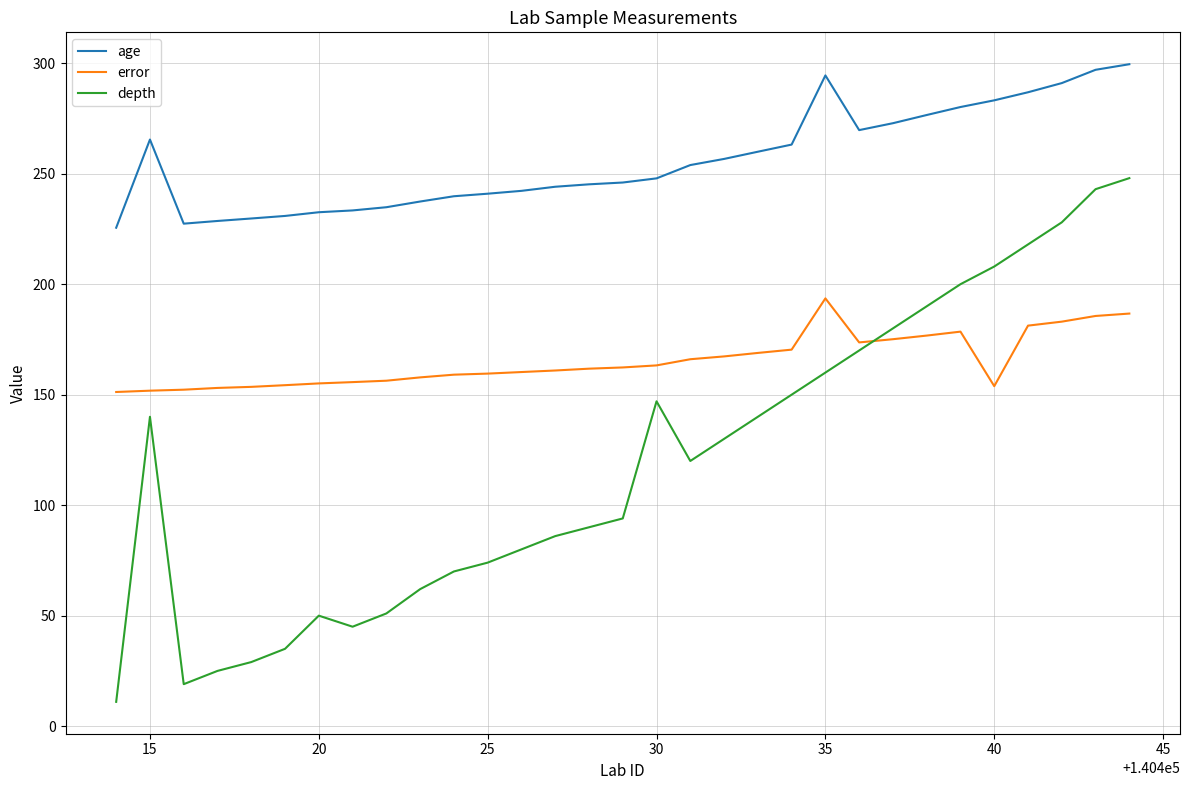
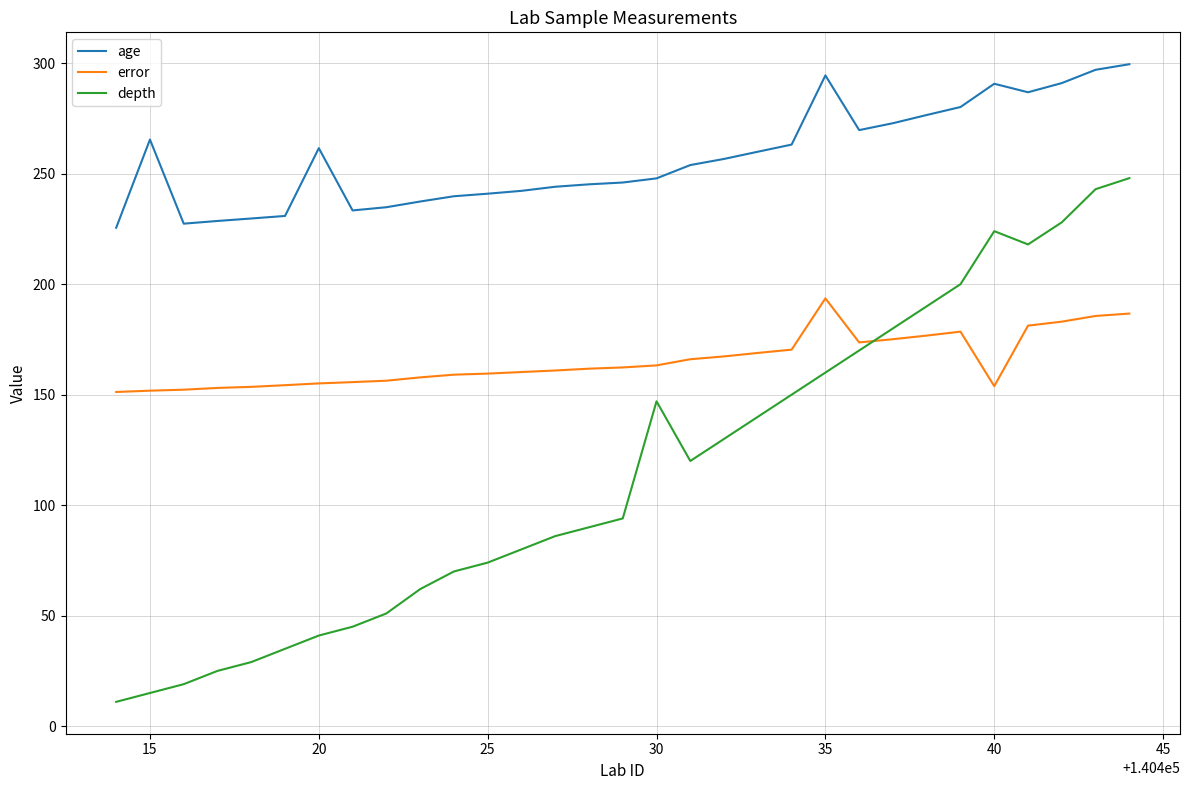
  {
    "age": {
      "15": 265,
-     "20": 233,
+     "20": 262,
      "25": 241,
      "30": 248,
      "35": 294,
-     "40": 283
+     "40": 291
    },
    "error": {
      "15": 152,
      "20": 155,
      "25": 160,
      "30": 163,
      "35": 194,
      "40": 154
    },
    "depth": {
-     "15": 140,
-     "20": 50,
+     "15": 15,
+     "20": 41,
      "25": 74,
      "30": 147,
      "35": 160,
-     "40": 208
+     "40": 224
    }
  }
